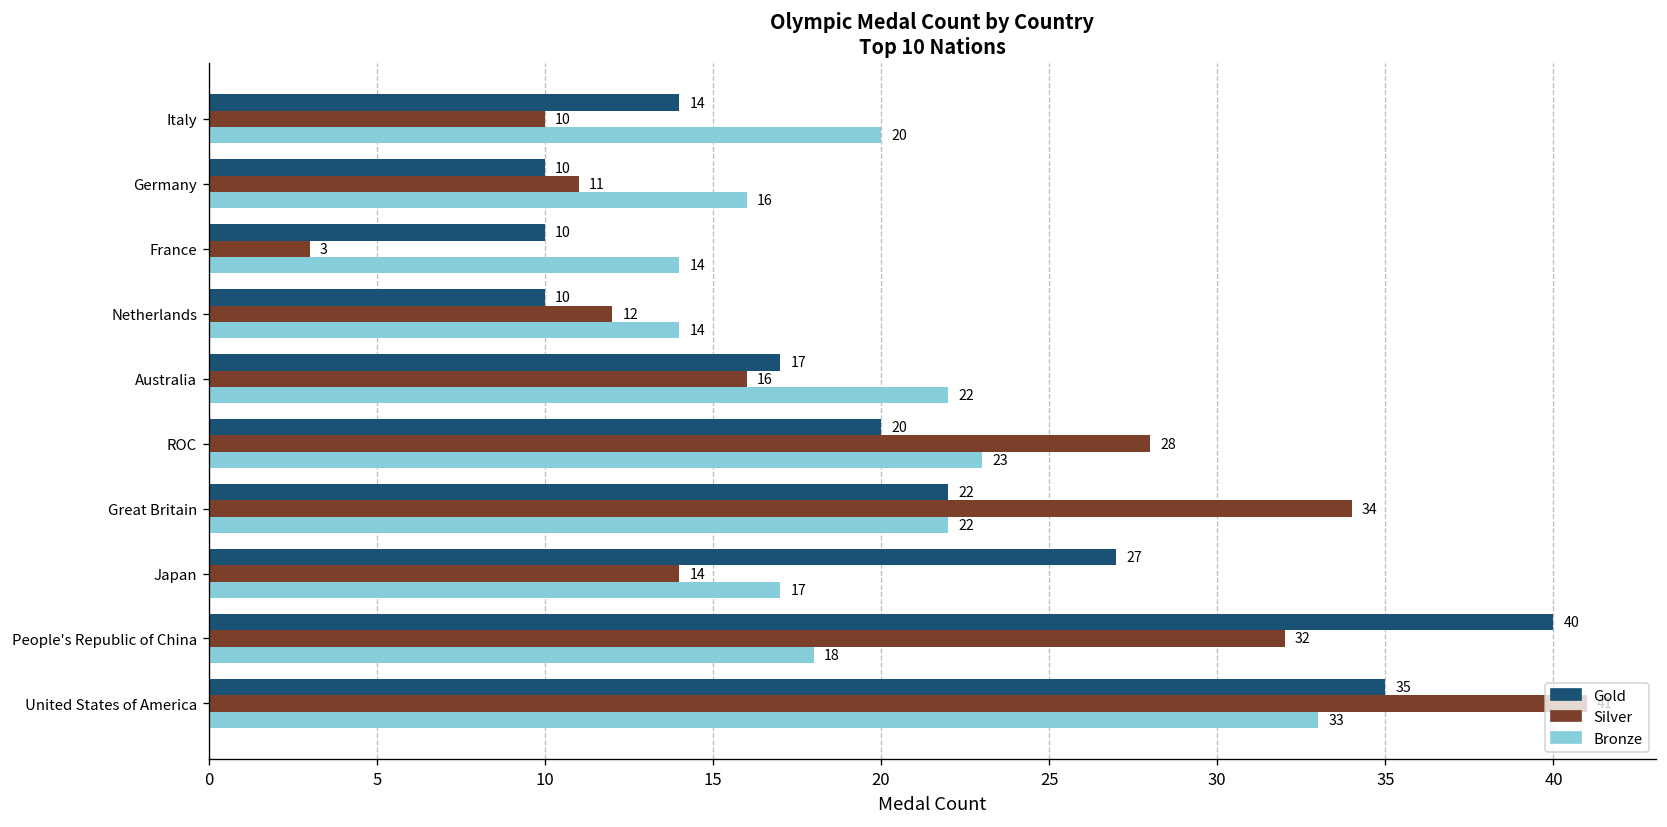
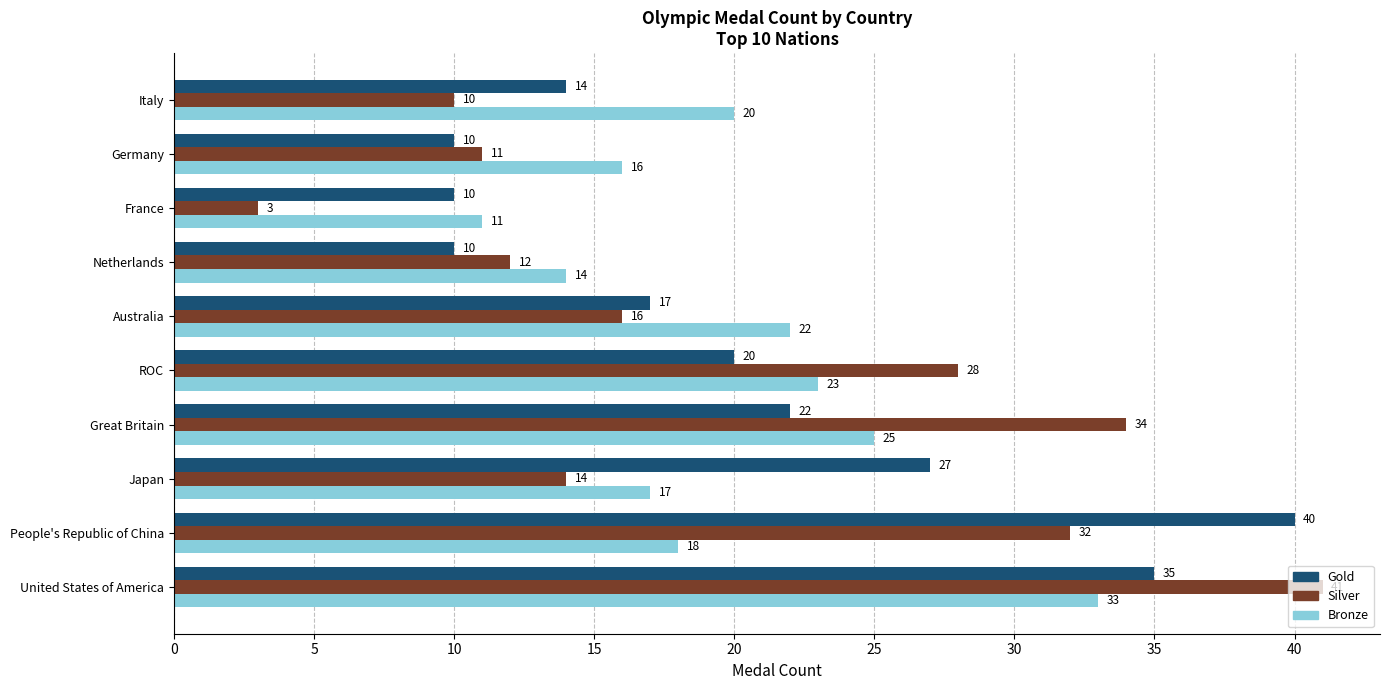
  {
    "Gold": {
      "Italy": 14,
      "Germany": 10,
      "France": 10,
      "Netherlands": 10,
      "Australia": 17,
      "ROC": 20,
      "Great Britain": 22,
      "Japan": 27,
      "People's Republic of China": 40,
      "United States of America": 35
    },
    "Silver": {
      "Italy": 10,
      "Germany": 11,
      "France": 3,
      "Netherlands": 12,
      "Australia": 16,
      "ROC": 28,
      "Great Britain": 34,
      "Japan": 14,
      "People's Republic of China": 32
    },
    "Bronze": {
      "Italy": 20,
      "Germany": 16,
-     "France": 14,
+     "France": 11,
      "Netherlands": 14,
      "Australia": 22,
      "ROC": 23,
-     "Great Britain": 22,
+     "Great Britain": 25,
      "Japan": 17,
      "People's Republic of China": 18,
      "United States of America": 33
    }
  }
